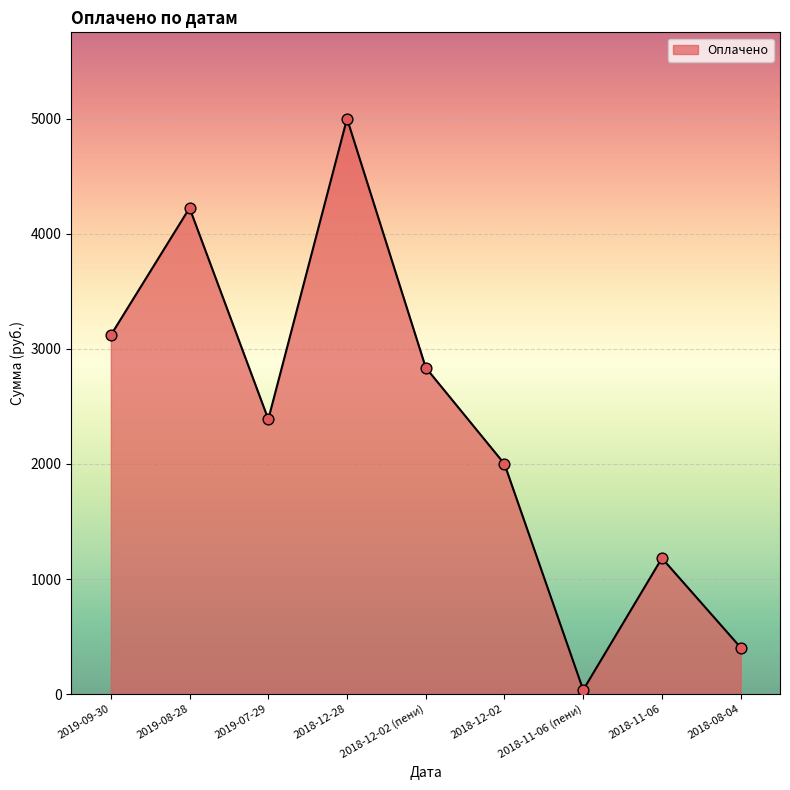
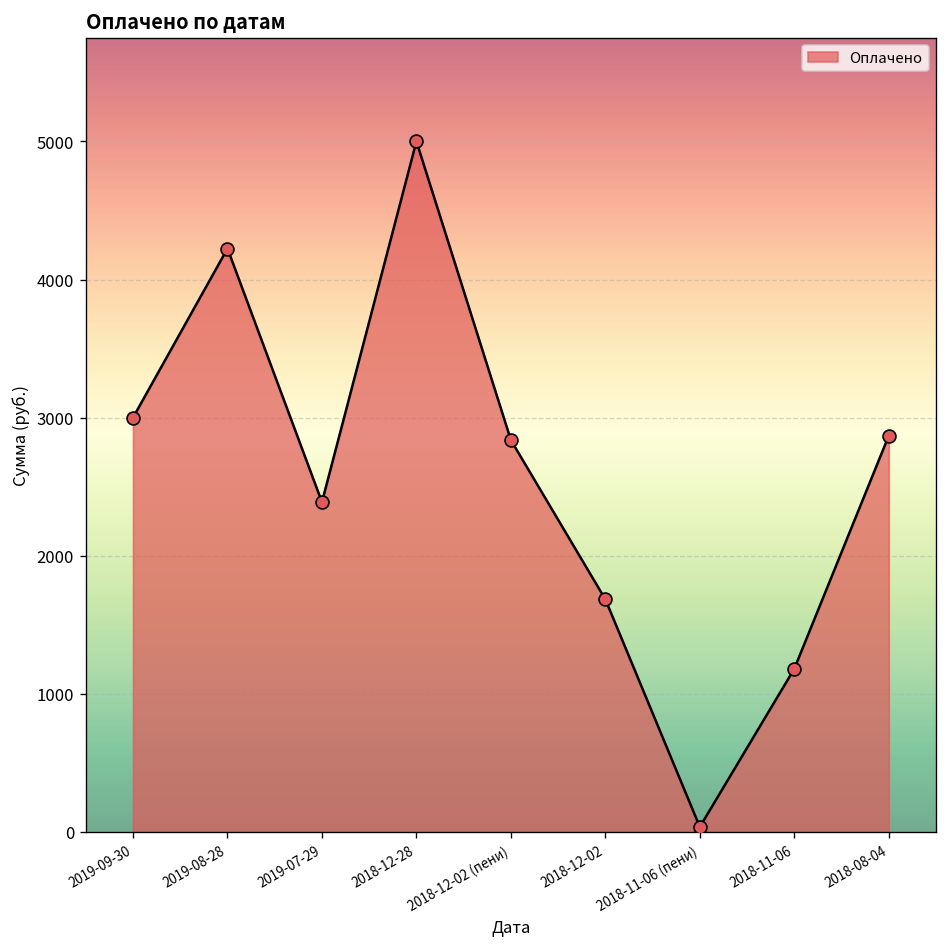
  {
-   "2019-09-30": 3120,
+   "2019-09-30": 3000,
    "2019-08-28": 4220,
    "2019-07-29": 2390,
    "2018-12-28": 5000,
    "2018-12-02 (пени)": 2840,
-   "2018-12-02": 2000,
+   "2018-12-02": 1680,
    "2018-11-06 (пени)": 40,
    "2018-11-06": 1180,
-   "2018-08-04": 410
+   "2018-08-04": 2870
  }
